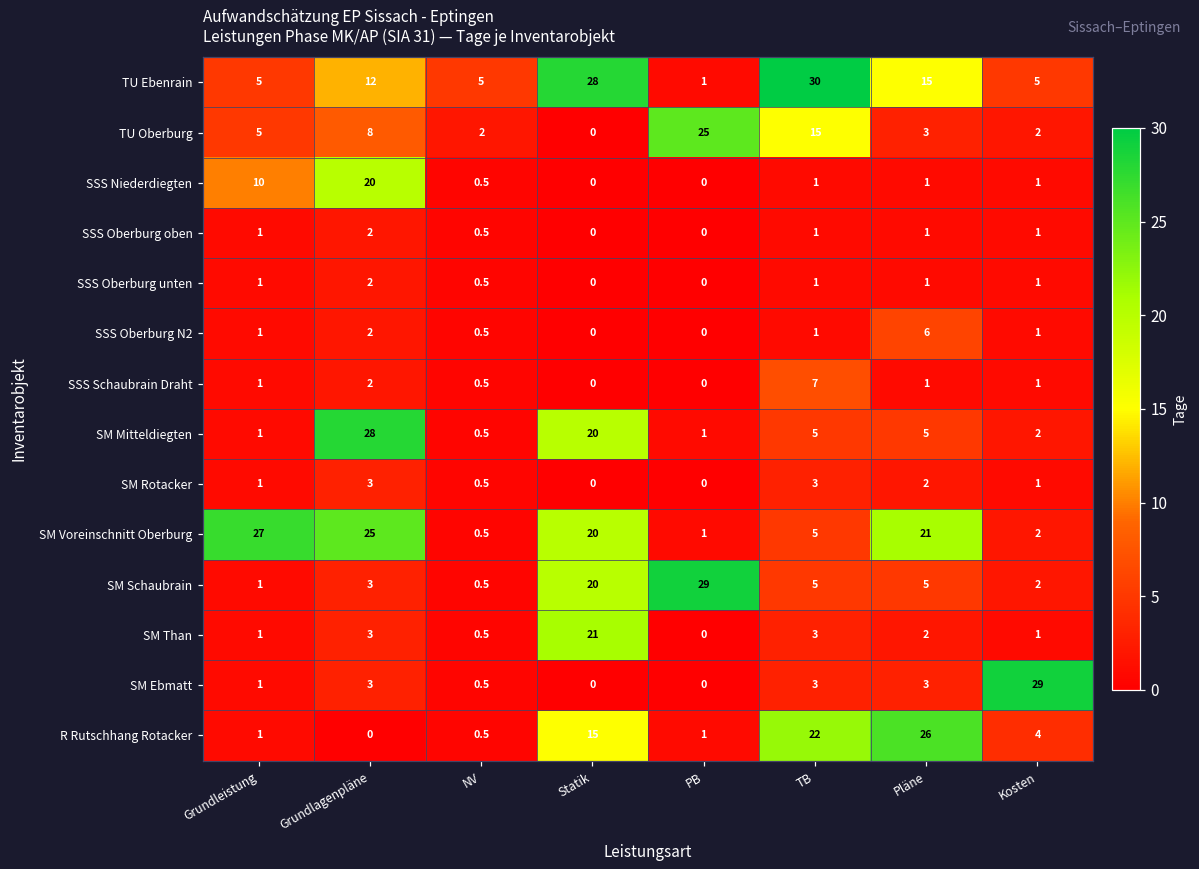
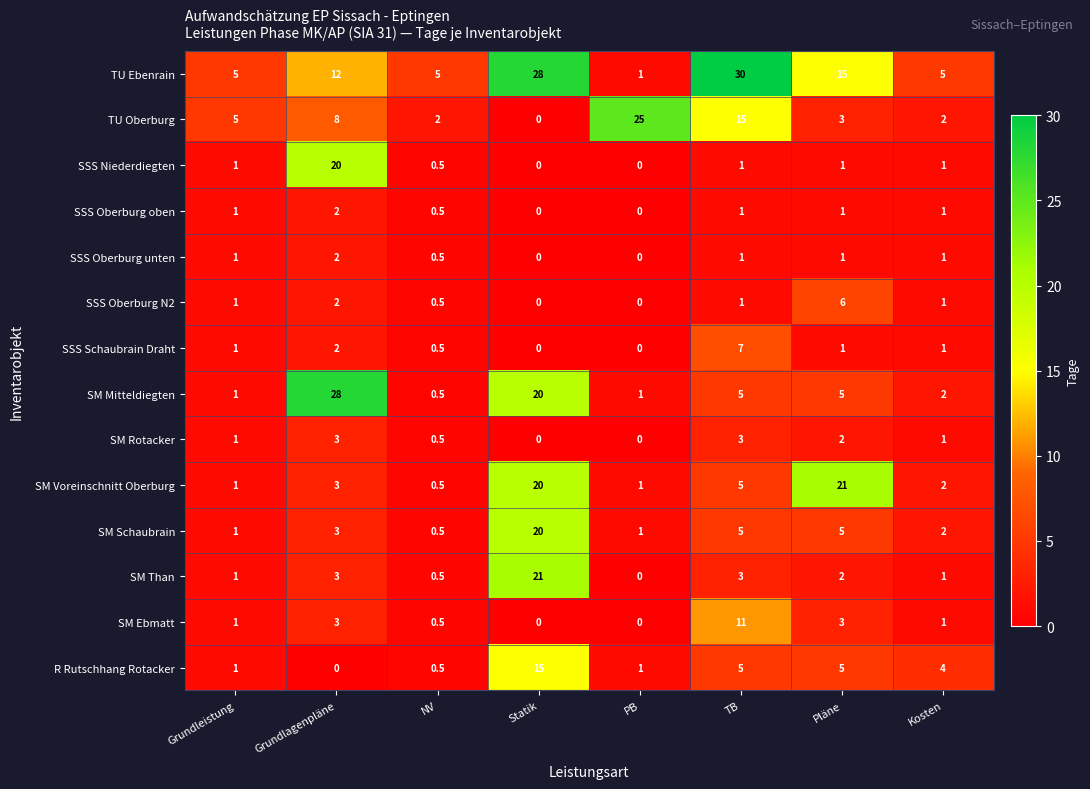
  {
    "TU Ebenrain": {
      "Grundleistung": 5,
      "Grundlagenpläne": 12,
      "NV": 5,
      "Statik": 28,
      "PB": 1,
      "TB": 30,
      "Pläne": 15,
      "Kosten": 5
    },
    "TU Oberburg": {
      "Grundleistung": 5,
      "Grundlagenpläne": 8,
      "NV": 2,
      "Statik": 0,
      "PB": 25,
      "TB": 15,
      "Pläne": 3,
      "Kosten": 2
    },
    "SSS Niederdiegten": {
-     "Grundleistung": 10,
+     "Grundleistung": 1,
      "Grundlagenpläne": 20,
      "NV": 0.5,
      "Statik": 0,
      "PB": 0,
      "TB": 1,
      "Pläne": 1,
      "Kosten": 1
    },
    "SSS Oberburg oben": {
      "Grundleistung": 1,
      "Grundlagenpläne": 2,
      "NV": 0.5,
      "Statik": 0,
      "PB": 0,
      "TB": 1,
      "Pläne": 1,
      "Kosten": 1
    },
    "SSS Oberburg unten": {
      "Grundleistung": 1,
      "Grundlagenpläne": 2,
      "NV": 0.5,
      "Statik": 0,
      "PB": 0,
      "TB": 1,
      "Pläne": 1,
      "Kosten": 1
    },
    "SSS Oberburg N2": {
      "Grundleistung": 1,
      "Grundlagenpläne": 2,
      "NV": 0.5,
      "Statik": 0,
      "PB": 0,
      "TB": 1,
      "Pläne": 6,
      "Kosten": 1
    },
    "SSS Schaubrain Draht": {
      "Grundleistung": 1,
      "Grundlagenpläne": 2,
      "NV": 0.5,
      "Statik": 0,
      "PB": 0,
      "TB": 7,
      "Pläne": 1,
      "Kosten": 1
    },
    "SM Mitteldiegten": {
      "Grundleistung": 1,
      "Grundlagenpläne": 28,
      "NV": 0.5,
      "Statik": 20,
      "PB": 1,
      "TB": 5,
      "Pläne": 5,
      "Kosten": 2
    },
    "SM Rotacker": {
      "Grundleistung": 1,
      "Grundlagenpläne": 3,
      "NV": 0.5,
      "Statik": 0,
      "PB": 0,
      "TB": 3,
      "Pläne": 2,
      "Kosten": 1
    },
    "SM Voreinschnitt Oberburg": {
-     "Grundleistung": 27,
-     "Grundlagenpläne": 25,
+     "Grundleistung": 1,
+     "Grundlagenpläne": 3,
      "NV": 0.5,
      "Statik": 20,
      "PB": 1,
      "TB": 5,
      "Pläne": 21,
      "Kosten": 2
    },
    "SM Schaubrain": {
      "Grundleistung": 1,
      "Grundlagenpläne": 3,
      "NV": 0.5,
      "Statik": 20,
-     "PB": 29,
+     "PB": 1,
      "TB": 5,
      "Pläne": 5,
      "Kosten": 2
    },
    "SM Than": {
      "Grundleistung": 1,
      "Grundlagenpläne": 3,
      "NV": 0.5,
      "Statik": 21,
      "PB": 0,
      "TB": 3,
      "Pläne": 2,
      "Kosten": 1
    },
    "SM Ebmatt": {
      "Grundleistung": 1,
      "Grundlagenpläne": 3,
      "NV": 0.5,
      "Statik": 0,
      "PB": 0,
-     "TB": 3,
+     "TB": 11,
      "Pläne": 3,
-     "Kosten": 29
+     "Kosten": 1
    },
    "R Rutschhang Rotacker": {
      "Grundleistung": 1,
      "Grundlagenpläne": 0,
      "NV": 0.5,
      "Statik": 15,
      "PB": 1,
-     "TB": 22,
-     "Pläne": 26,
+     "TB": 5,
+     "Pläne": 5,
      "Kosten": 4
    }
  }
